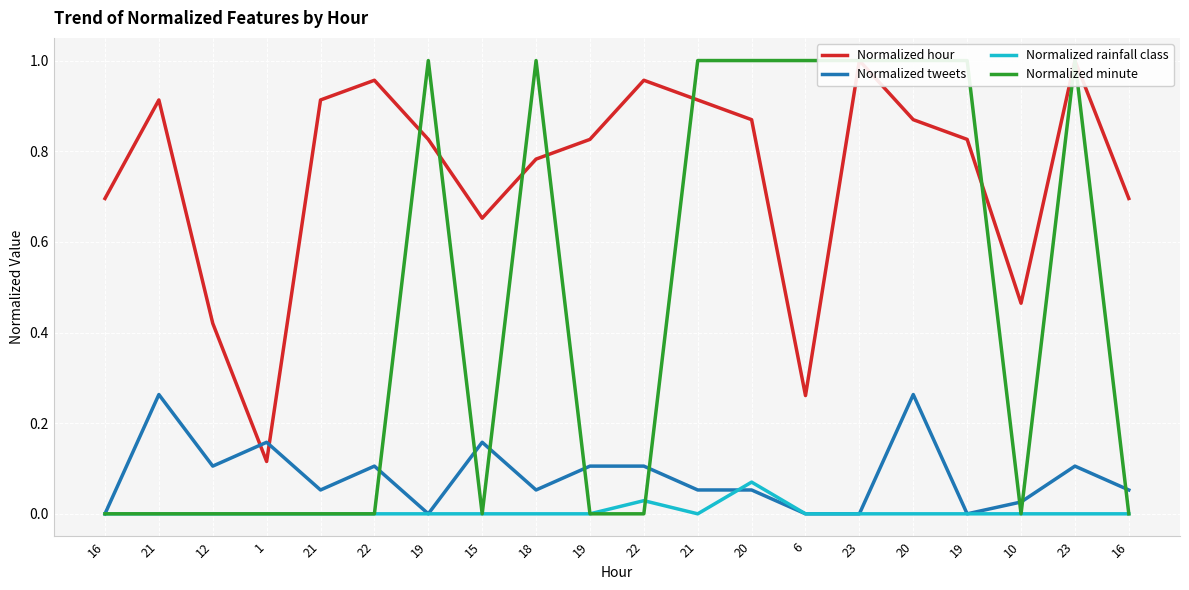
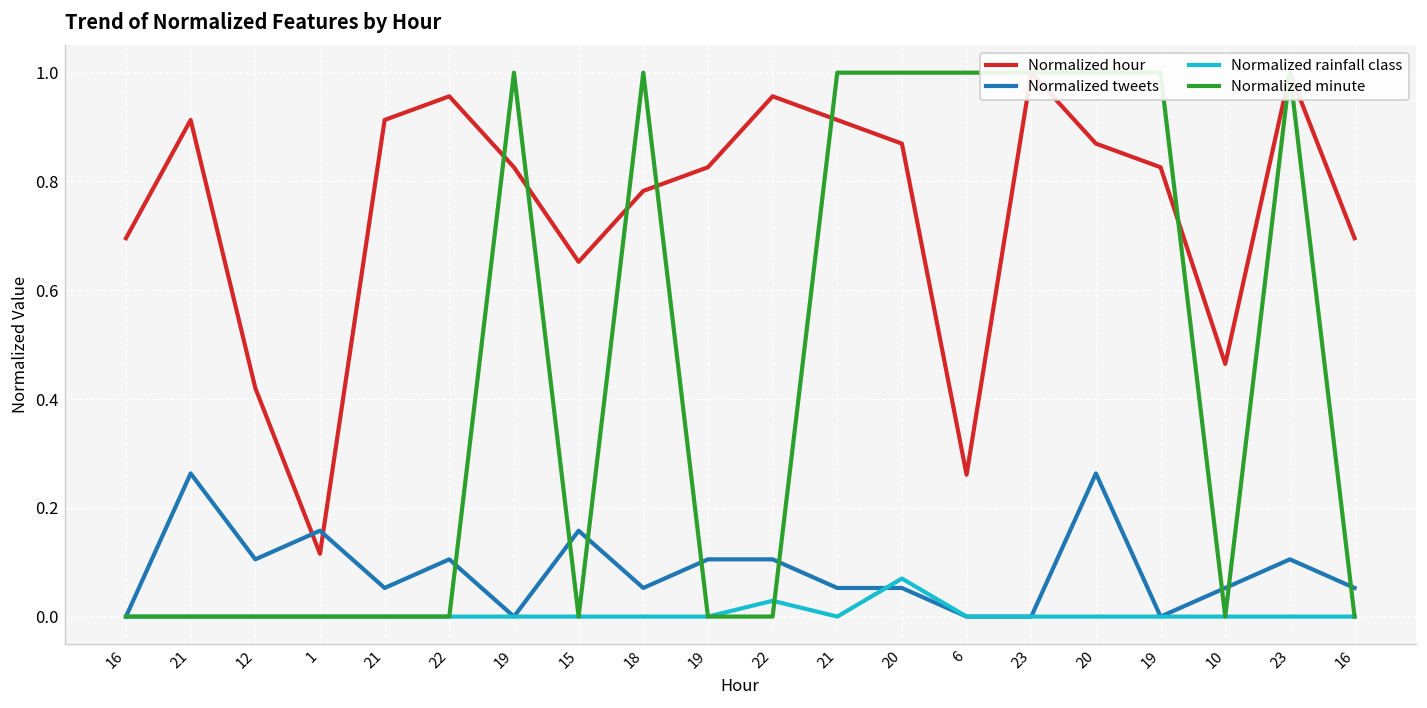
  {
    "Normalized hour": {
      "12": 0.42,
      "1": 0.12,
      "15": 0.65,
      "18": 0.78,
      "6": 0.26,
      "10": 0.46
    },
    "Normalized tweets": {
      "12": 0.11,
      "1": 0.16,
      "15": 0.16,
      "18": 0.05,
-     "10": 0.03
+     "10": 0.05
    },
    "Normalized rainfall class": {
      "18": 0.00
    },
    "Normalized minute": {
      "18": 1.00,
      "6": 1.00
    }
  }
